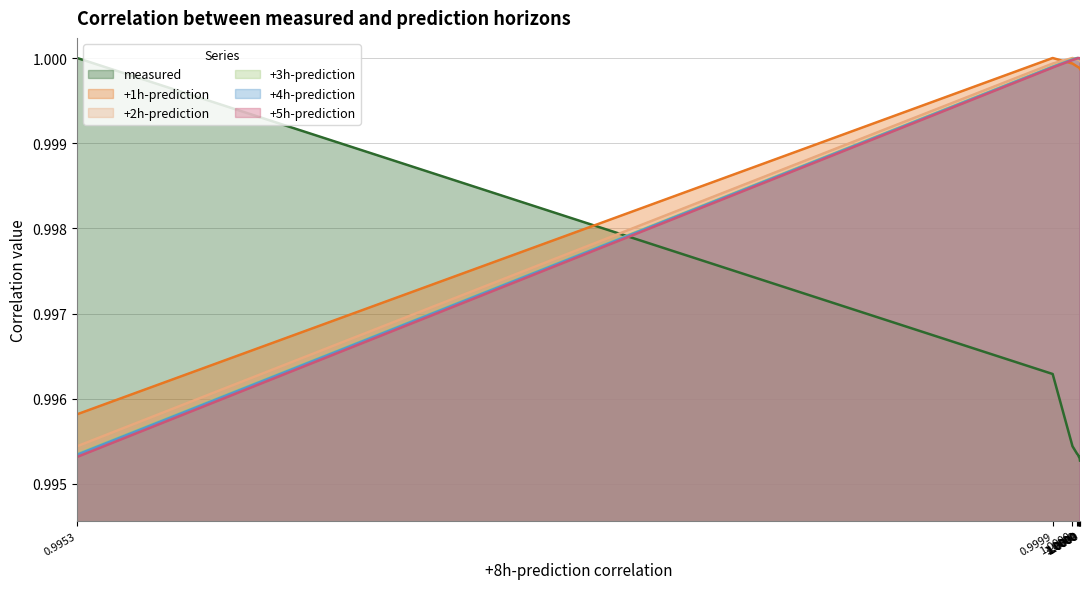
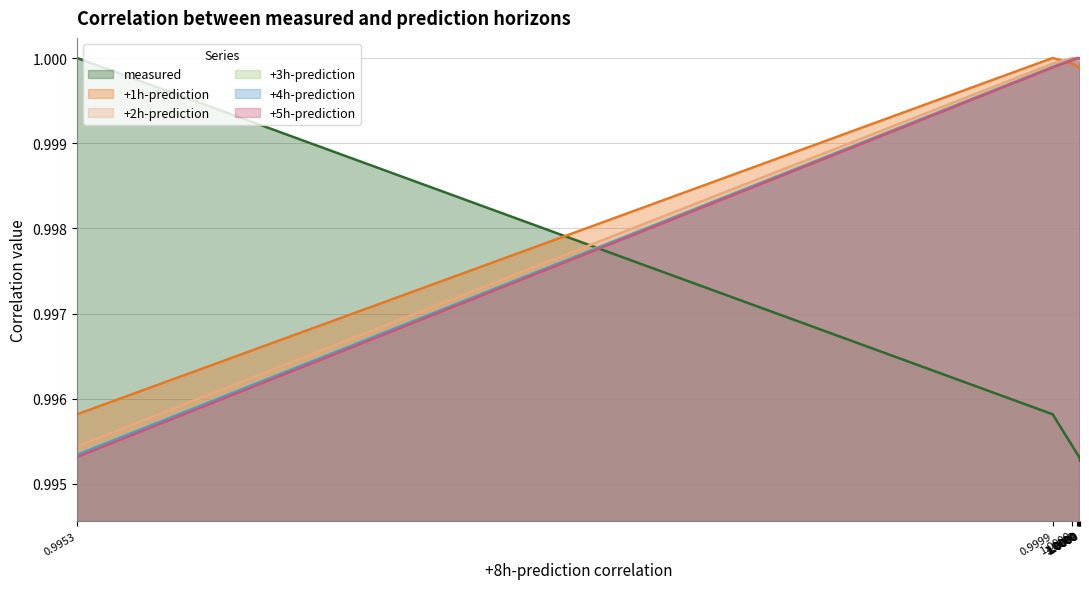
  {
    "measured": {
      "0.9953": 1.0000,
-     "0.9999": 0.9963
+     "0.9999": 0.9958
    }
  }
